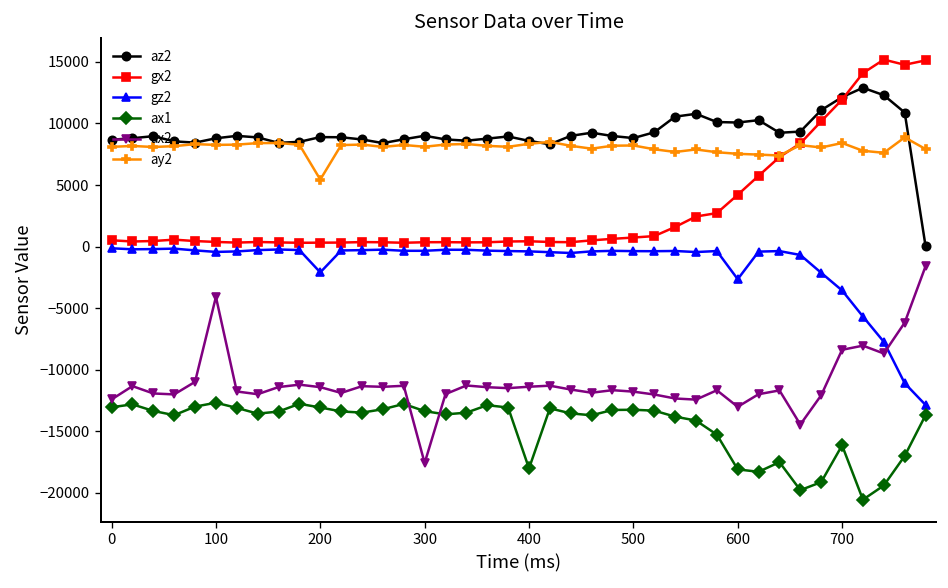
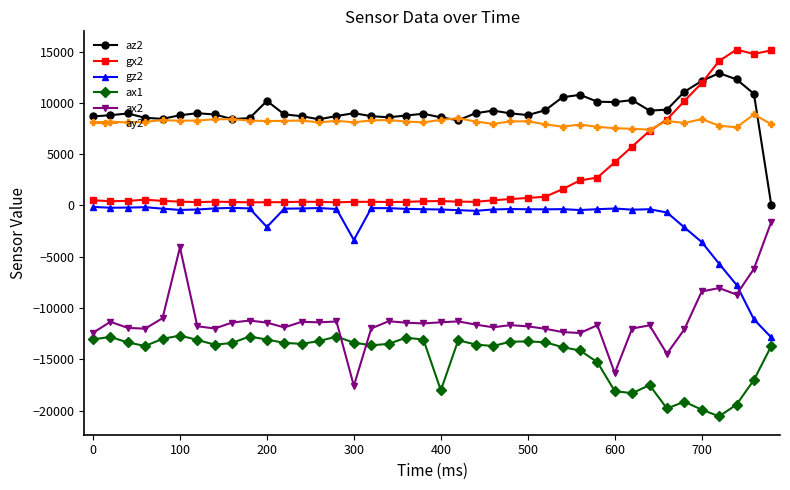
  {
    "az2": {
      "0": 8700,
      "100": 8800,
-     "200": 8900,
+     "200": 10200,
      "300": 9000,
      "500": 8800,
      "600": 10100
    },
    "gx2": {
      "0": 500,
      "100": 400,
      "200": 300,
      "300": 400,
      "400": 400,
      "500": 700,
      "600": 4200
    },
    "gz2": {
      "0": -100,
      "100": -400,
      "200": -2100,
-     "300": -300,
+     "300": -3400,
      "400": -400,
      "500": -400,
-     "600": -2700,
+     "600": -300,
      "700": -3600
    },
    "ax1": {
      "0": -13100,
      "100": -12700,
      "200": -13100,
      "300": -13400,
      "400": -18000,
      "500": -13300,
      "600": -18100,
-     "700": -16200
+     "700": -19900
    },
    "ax2": {
      "0": -12400,
      "100": -4100,
      "200": -11400,
      "300": -17600,
      "400": -11400,
      "500": -11800,
-     "600": -13000,
+     "600": -16300,
      "700": -8400
    },
    "ay2": {
      "0": 8100,
      "100": 8300,
-     "200": 5400,
+     "200": 8200,
      "300": 8100,
      "500": 8200,
      "600": 7500,
      "700": 8400
    }
  }
